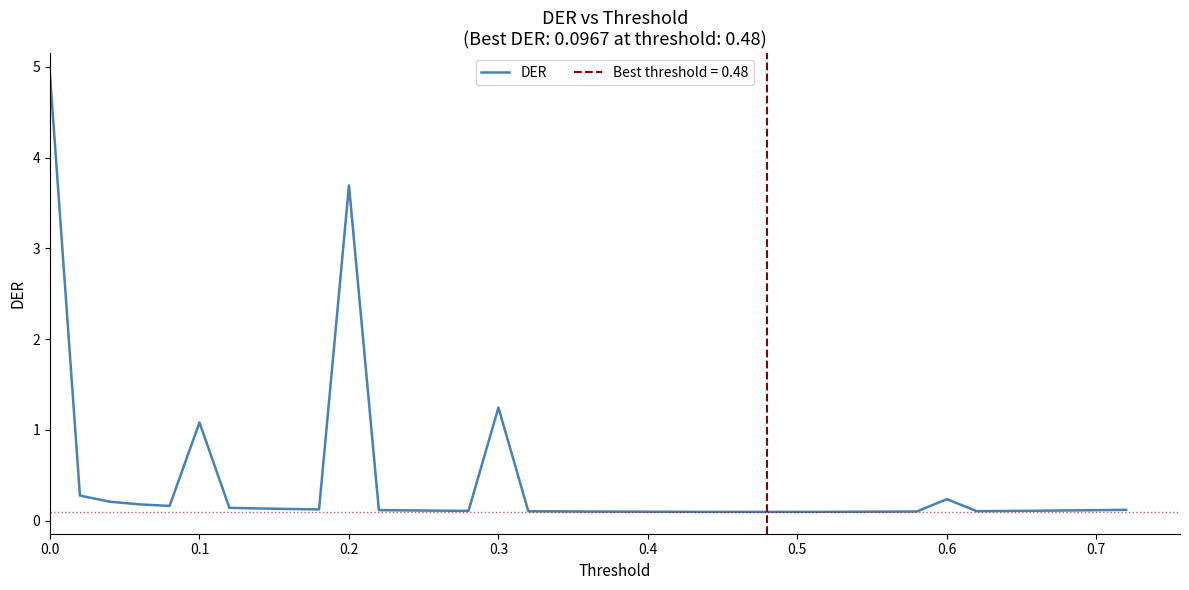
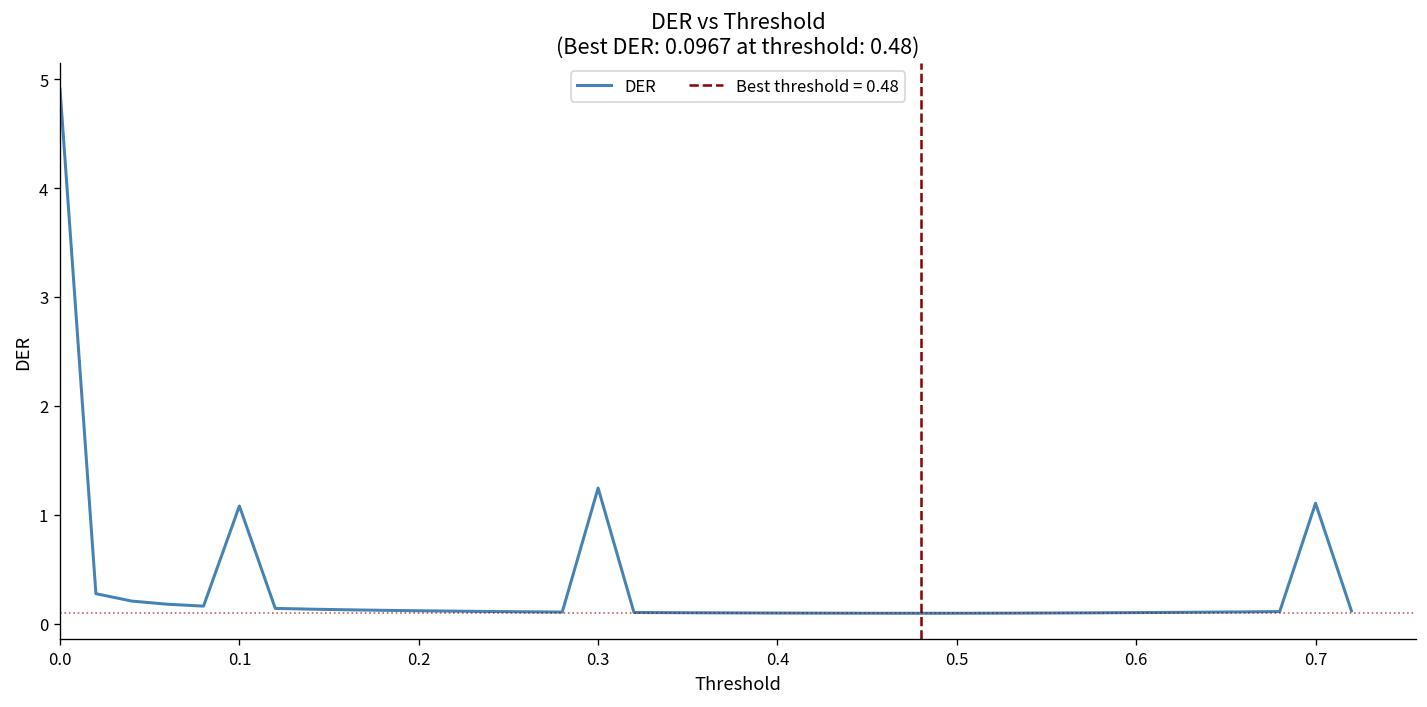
  {
    "0.0": 4.9,
    "0.1": 1.1,
-   "0.2": 3.7,
+   "0.2": 0.1,
    "0.3": 1.2,
    "0.4": 0.1,
    "0.5": 0.1,
-   "0.6": 0.2,
-   "0.7": 0.1
+   "0.6": 0.1,
+   "0.7": 1.1
  }
